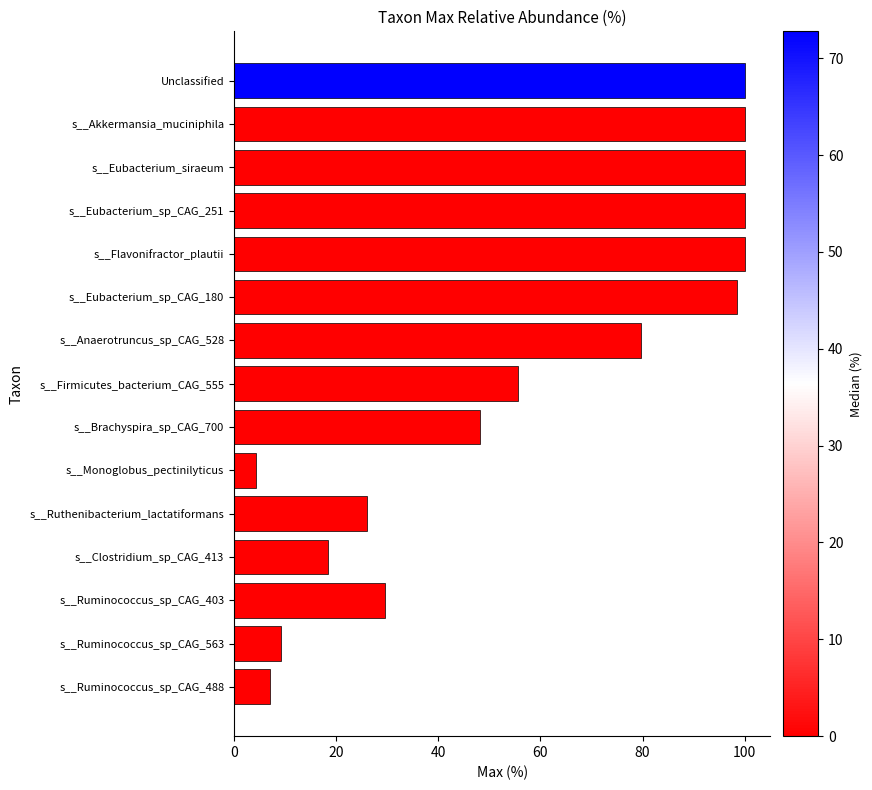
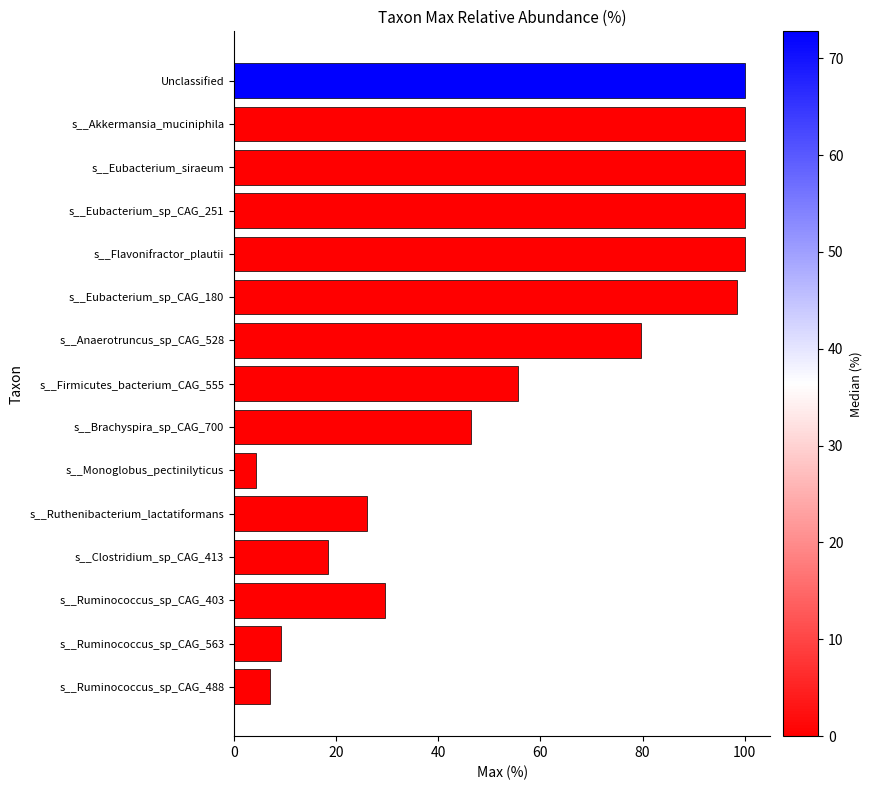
  {
    "Unclassified": 100,
    "s__Akkermansia_muciniphila": 100,
    "s__Eubacterium_siraeum": 100,
    "s__Eubacterium_sp_CAG_251": 100,
    "s__Flavonifractor_plautii": 100,
    "s__Eubacterium_sp_CAG_180": 98,
    "s__Anaerotruncus_sp_CAG_528": 80,
    "s__Firmicutes_bacterium_CAG_555": 56,
-   "s__Brachyspira_sp_CAG_700": 48,
+   "s__Brachyspira_sp_CAG_700": 46,
    "s__Monoglobus_pectinilyticus": 4,
    "s__Ruthenibacterium_lactatiformans": 26,
    "s__Clostridium_sp_CAG_413": 18,
    "s__Ruminococcus_sp_CAG_403": 30,
    "s__Ruminococcus_sp_CAG_563": 9,
    "s__Ruminococcus_sp_CAG_488": 7
  }
